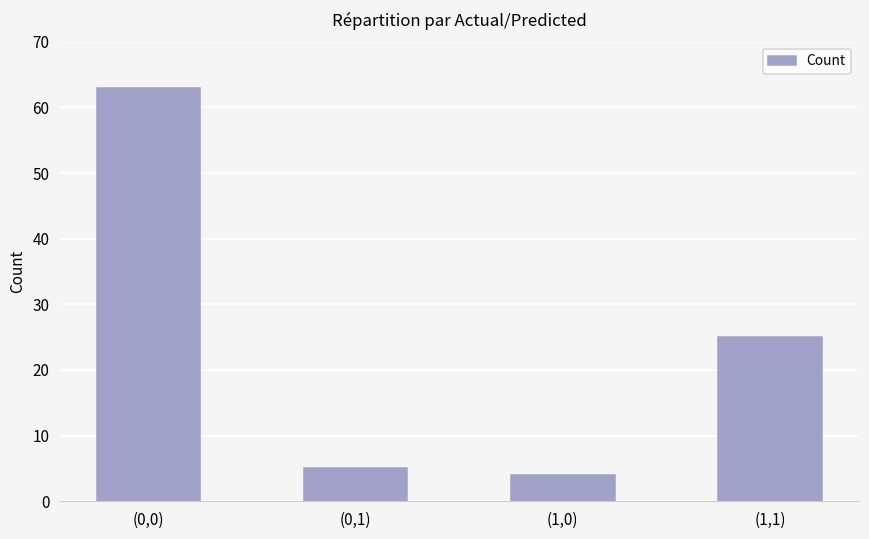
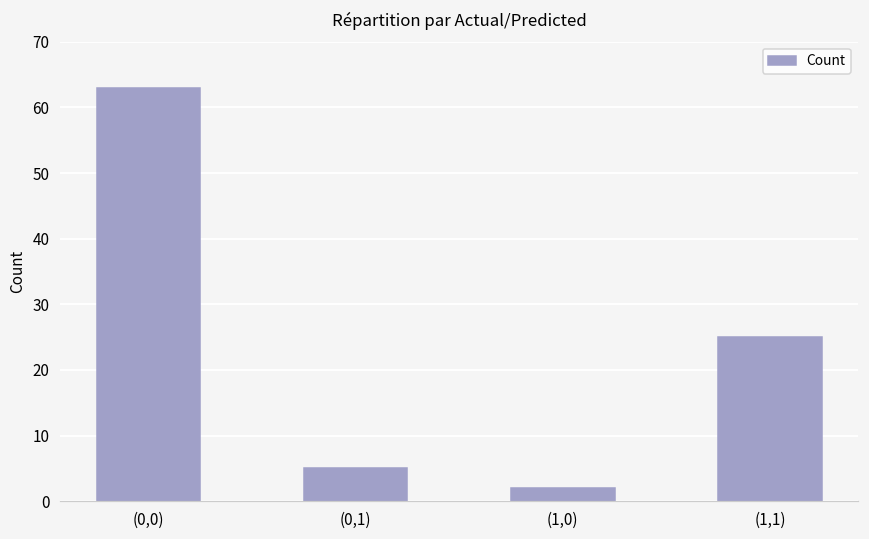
  {
    "(0,0)": 63,
    "(0,1)": 5,
-   "(1,0)": 4,
+   "(1,0)": 2,
    "(1,1)": 25
  }
